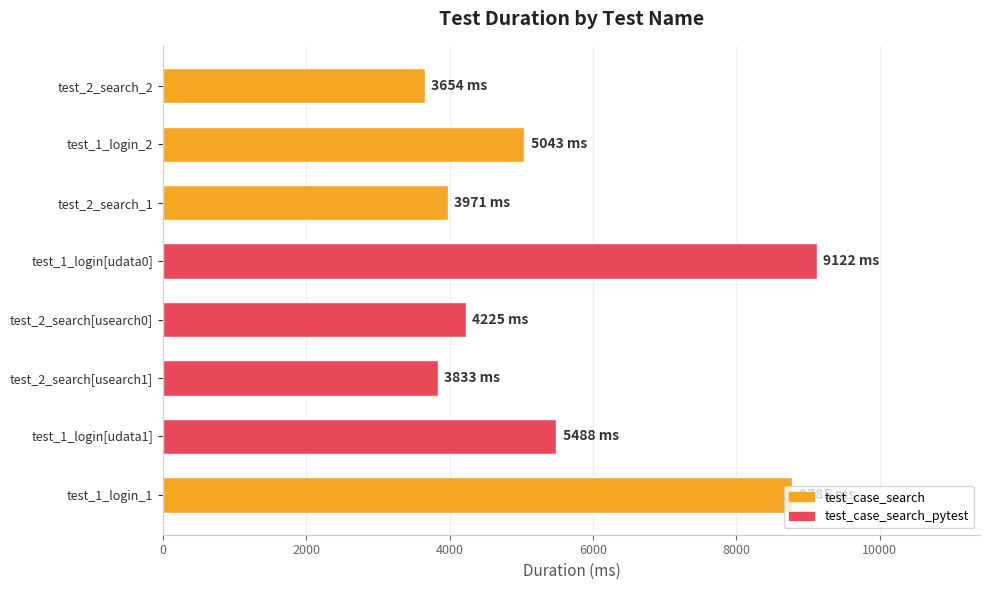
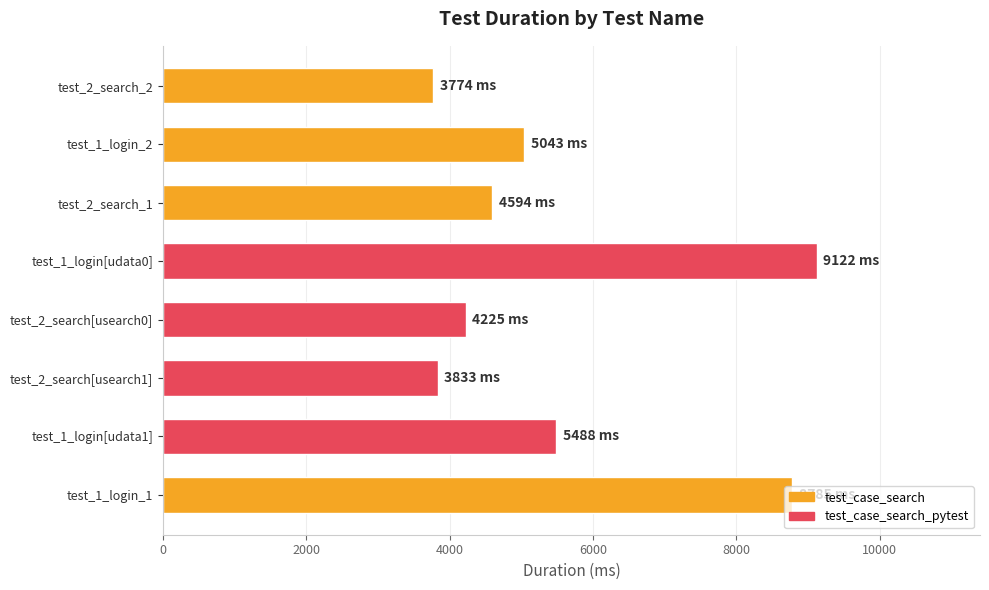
  {
-   "test_2_search_2": 3654,
+   "test_2_search_2": 3774,
    "test_1_login_2": 5043,
-   "test_2_search_1": 3971,
+   "test_2_search_1": 4594,
    "test_1_login[udata0]": 9122,
    "test_2_search[usearch0]": 4225,
    "test_2_search[usearch1]": 3833,
    "test_1_login[udata1]": 5488
  }
